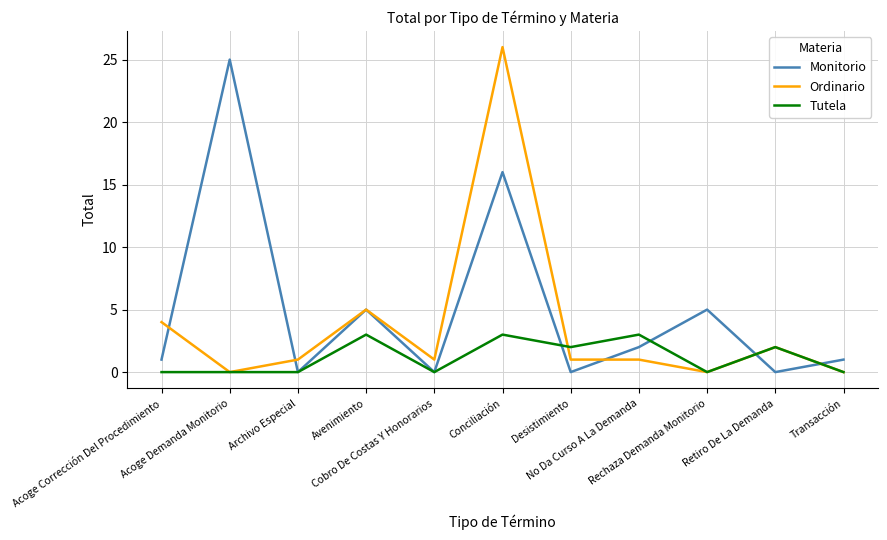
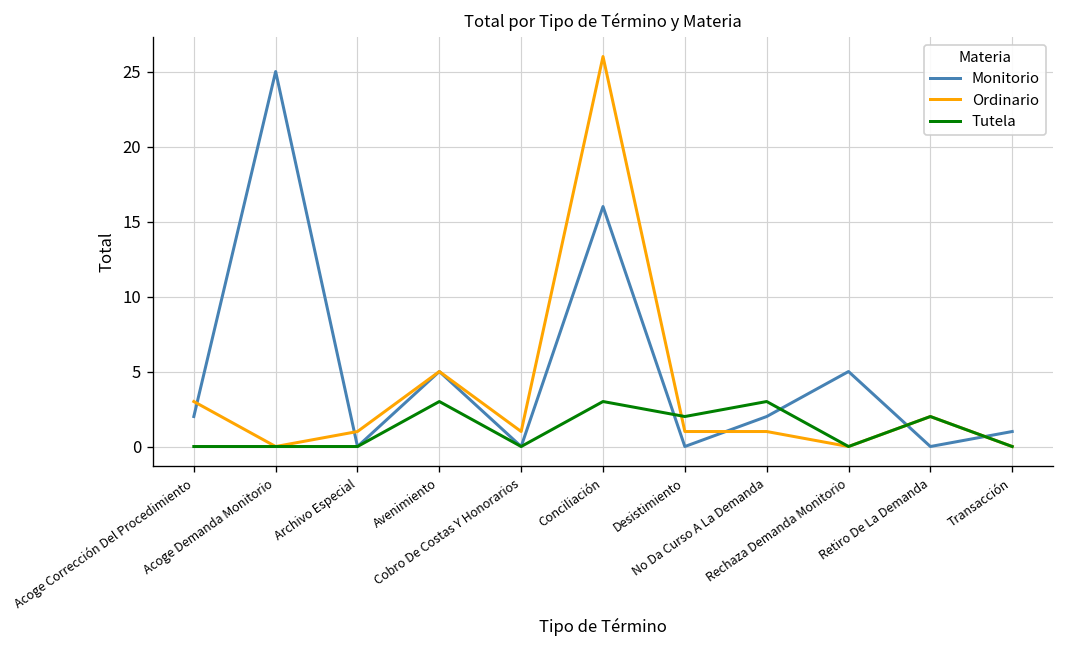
  {
    "Monitorio": {
-     "Acoge Corrección Del Procedimiento": 1,
+     "Acoge Corrección Del Procedimiento": 2,
      "Acoge Demanda Monitorio": 25,
      "Conciliación": 16,
      "Desistimiento": 0,
      "No Da Curso A La Demanda": 2,
      "Rechaza Demanda Monitorio": 5,
      "Retiro De La Demanda": 0,
      "Transacción": 1
    },
    "Ordinario": {
-     "Acoge Corrección Del Procedimiento": 4,
+     "Acoge Corrección Del Procedimiento": 3,
      "Archivo Especial": 1,
      "Cobro De Costas Y Honorarios": 1,
      "Conciliación": 26,
      "Desistimiento": 1,
      "No Da Curso A La Demanda": 1
    },
    "Tutela": {
      "Acoge Corrección Del Procedimiento": 0,
      "Avenimiento": 3,
      "Conciliación": 3,
      "Desistimiento": 2,
      "No Da Curso A La Demanda": 3
    }
  }
